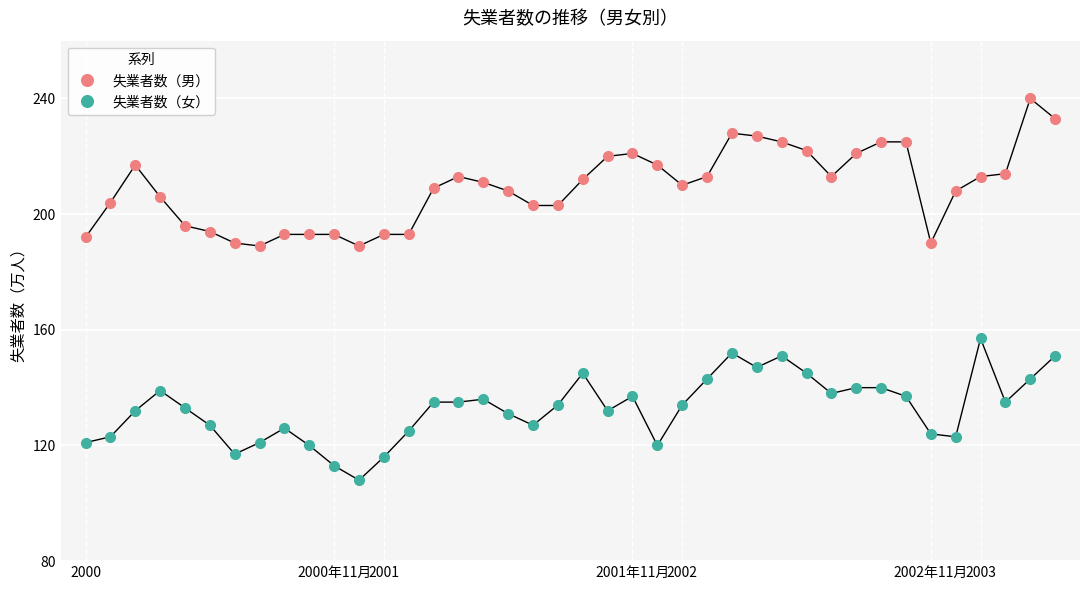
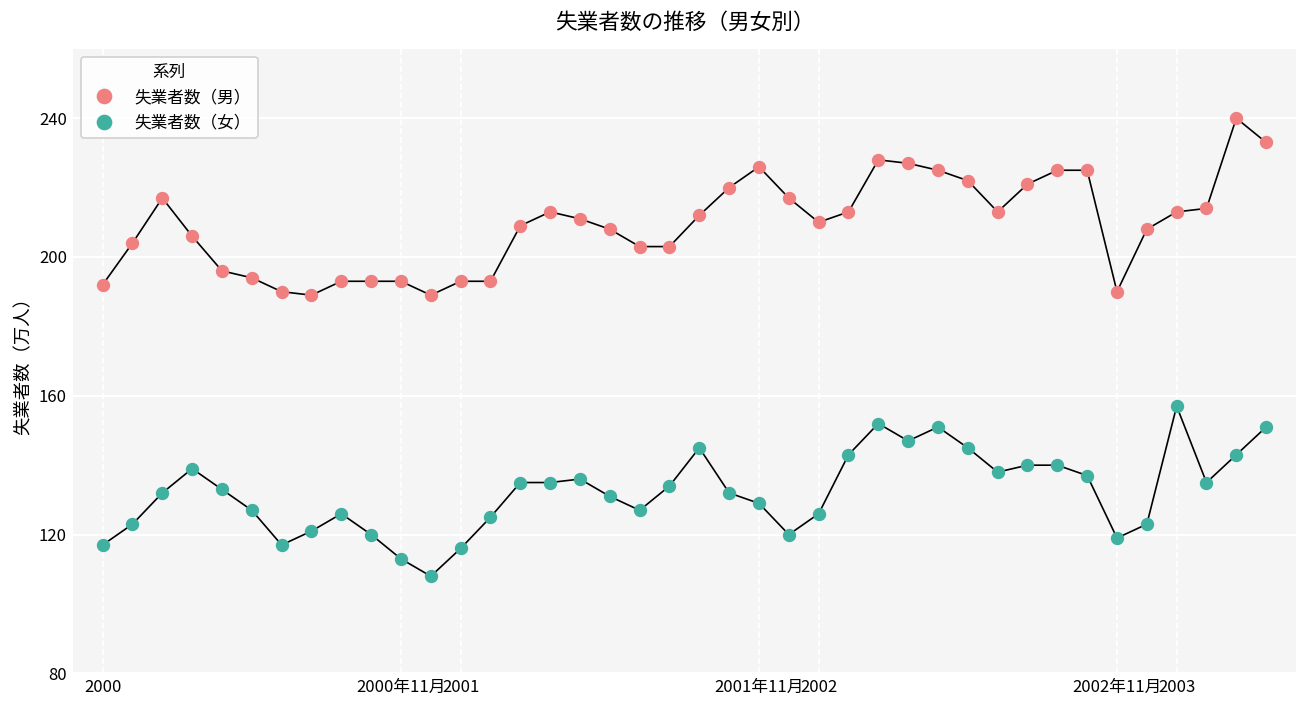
  {
    "失業者数（男）": {
      "2000": 192,
      "2000年11月": 193,
      "2001": 193,
-     "2001年11月": 221,
+     "2001年11月": 226,
      "2002": 210,
      "2002年11月": 190,
      "2003": 213
    },
    "失業者数（女）": {
-     "2000": 121,
+     "2000": 117,
      "2000年11月": 113,
      "2001": 116,
-     "2001年11月": 137,
-     "2002": 134,
-     "2002年11月": 124,
+     "2001年11月": 129,
+     "2002": 126,
+     "2002年11月": 119,
      "2003": 157
    }
  }
